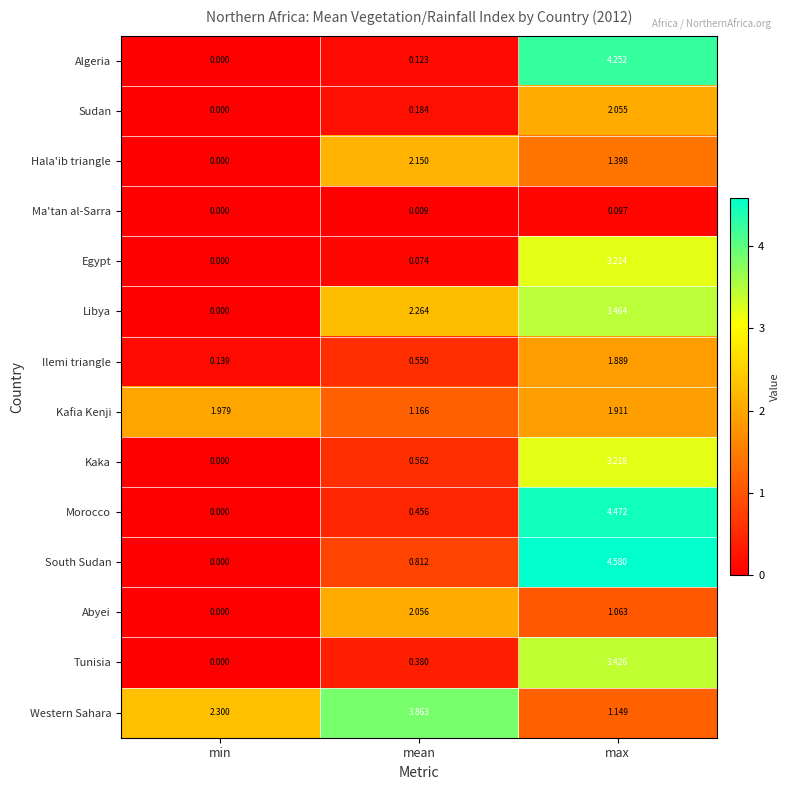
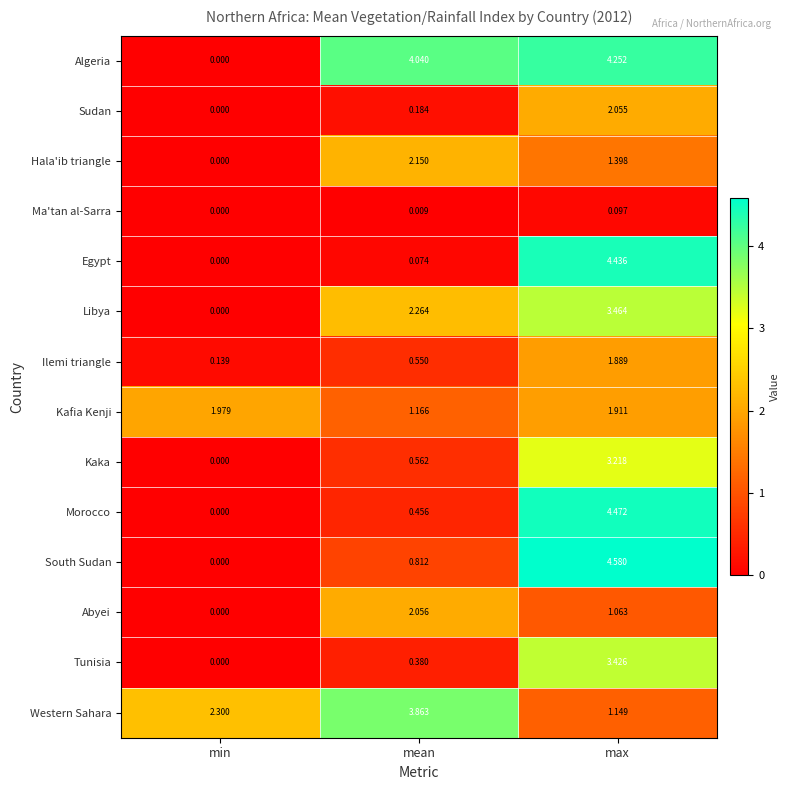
  {
    "Algeria": {
      "min": 0.000,
-     "mean": 0.123,
+     "mean": 4.040,
      "max": 4.252
    },
    "Sudan": {
      "min": 0.000,
      "mean": 0.184,
      "max": 2.055
    },
    "Hala'ib triangle": {
      "min": 0.000,
      "mean": 2.150,
      "max": 1.398
    },
    "Ma'tan al-Sarra": {
      "min": 0.000,
      "mean": 0.009,
      "max": 0.097
    },
    "Egypt": {
      "min": 0.000,
      "mean": 0.074,
-     "max": 3.214
+     "max": 4.436
    },
    "Libya": {
      "min": 0.000,
      "mean": 2.264,
      "max": 3.464
    },
    "Ilemi triangle": {
      "min": 0.139,
      "mean": 0.550,
      "max": 1.889
    },
    "Kafia Kenji": {
      "min": 1.979,
      "mean": 1.166,
      "max": 1.911
    },
    "Kaka": {
      "min": 0.000,
      "mean": 0.562,
      "max": 3.218
    },
    "Morocco": {
      "min": 0.000,
      "mean": 0.456,
      "max": 4.472
    },
    "South Sudan": {
      "min": 0.000,
      "mean": 0.812,
      "max": 4.580
    },
    "Abyei": {
      "min": 0.000,
      "mean": 2.056,
      "max": 1.063
    },
    "Tunisia": {
      "min": 0.000,
      "mean": 0.380,
      "max": 3.426
    },
    "Western Sahara": {
      "min": 2.300,
      "mean": 3.863,
      "max": 1.149
    }
  }
